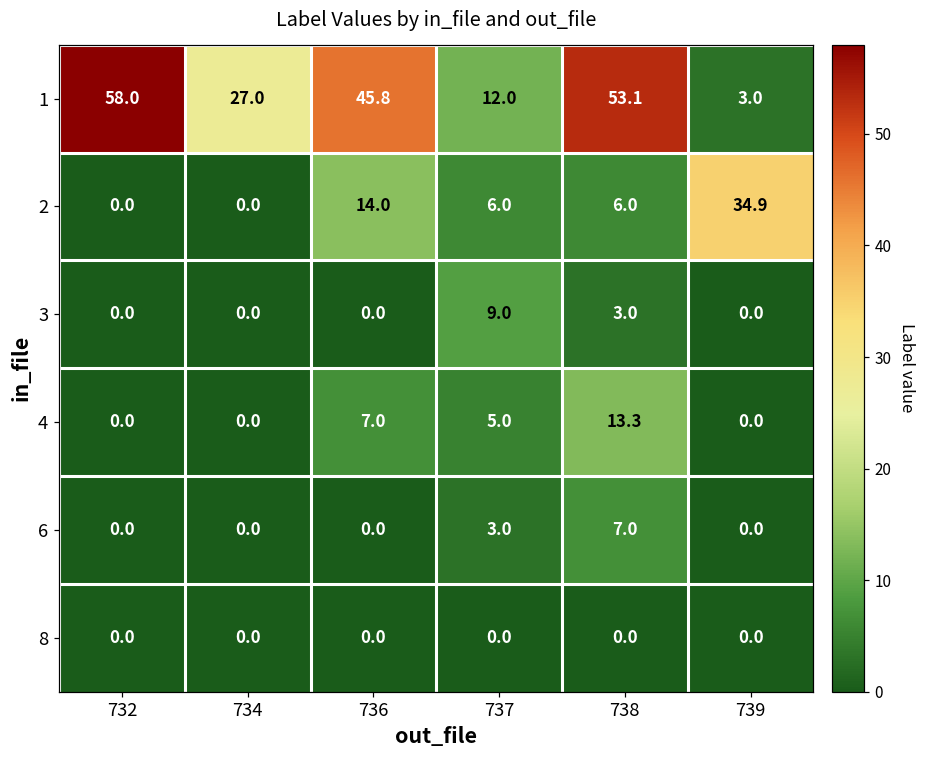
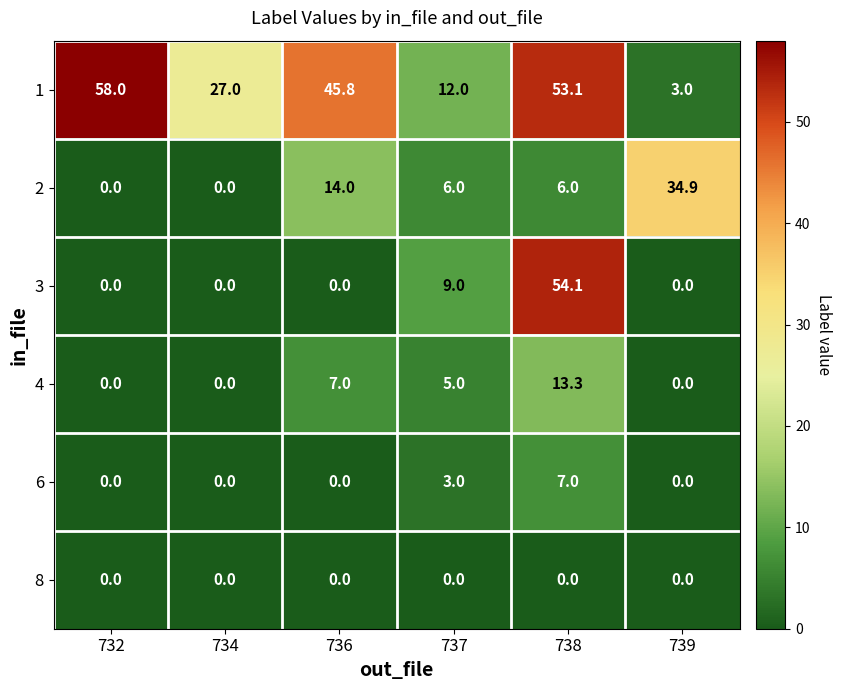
  {
    "1": {
      "732": 58.0,
      "734": 27.0,
      "736": 45.8,
      "737": 12.0,
      "738": 53.1,
      "739": 3.0
    },
    "2": {
      "732": 0.0,
      "734": 0.0,
      "736": 14.0,
      "737": 6.0,
      "738": 6.0,
      "739": 34.9
    },
    "3": {
      "732": 0.0,
      "734": 0.0,
      "736": 0.0,
      "737": 9.0,
-     "738": 3.0,
+     "738": 54.1,
      "739": 0.0
    },
    "4": {
      "732": 0.0,
      "734": 0.0,
      "736": 7.0,
      "737": 5.0,
      "738": 13.3,
      "739": 0.0
    },
    "6": {
      "732": 0.0,
      "734": 0.0,
      "736": 0.0,
      "737": 3.0,
      "738": 7.0,
      "739": 0.0
    },
    "8": {
      "732": 0.0,
      "734": 0.0,
      "736": 0.0,
      "737": 0.0,
      "738": 0.0,
      "739": 0.0
    }
  }
